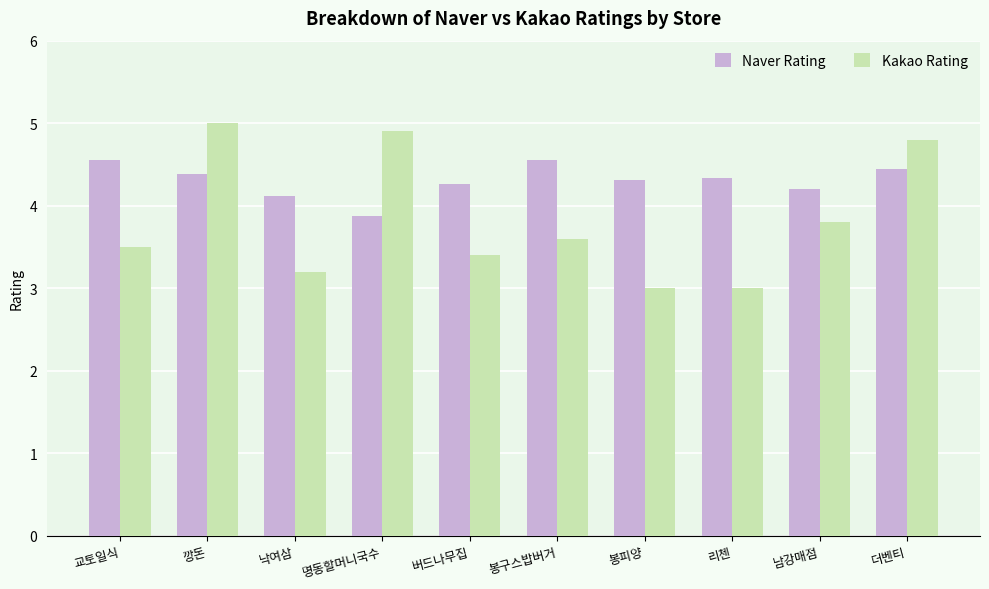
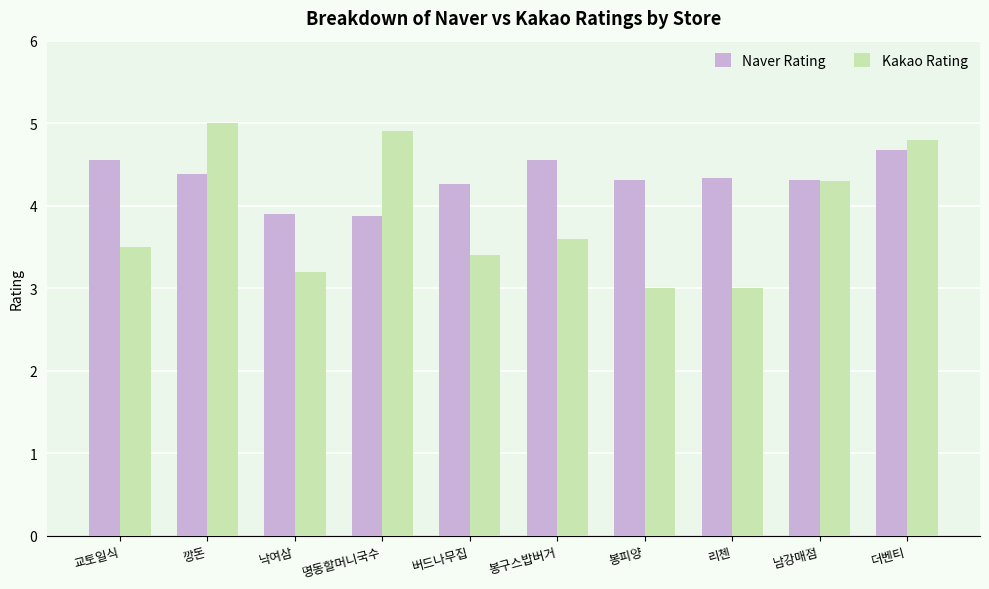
  {
    "Naver Rating": {
      "교토일식": 4.6,
      "깡돈": 4.4,
-     "낙여삼": 4.1,
+     "낙여삼": 3.9,
      "명동할머니국수": 3.9,
      "버드나무집": 4.3,
      "봉구스밥버거": 4.6,
      "봉피양": 4.3,
      "리첸": 4.3,
-     "남강매점": 4.2,
-     "더벤티": 4.4
+     "남강매점": 4.3,
+     "더벤티": 4.7
    },
    "Kakao Rating": {
      "교토일식": 3.5,
      "깡돈": 5.0,
      "낙여삼": 3.2,
      "명동할머니국수": 4.9,
      "버드나무집": 3.4,
      "봉구스밥버거": 3.6,
      "봉피양": 3.0,
      "리첸": 3.0,
-     "남강매점": 3.8,
+     "남강매점": 4.3,
      "더벤티": 4.8
    }
  }
